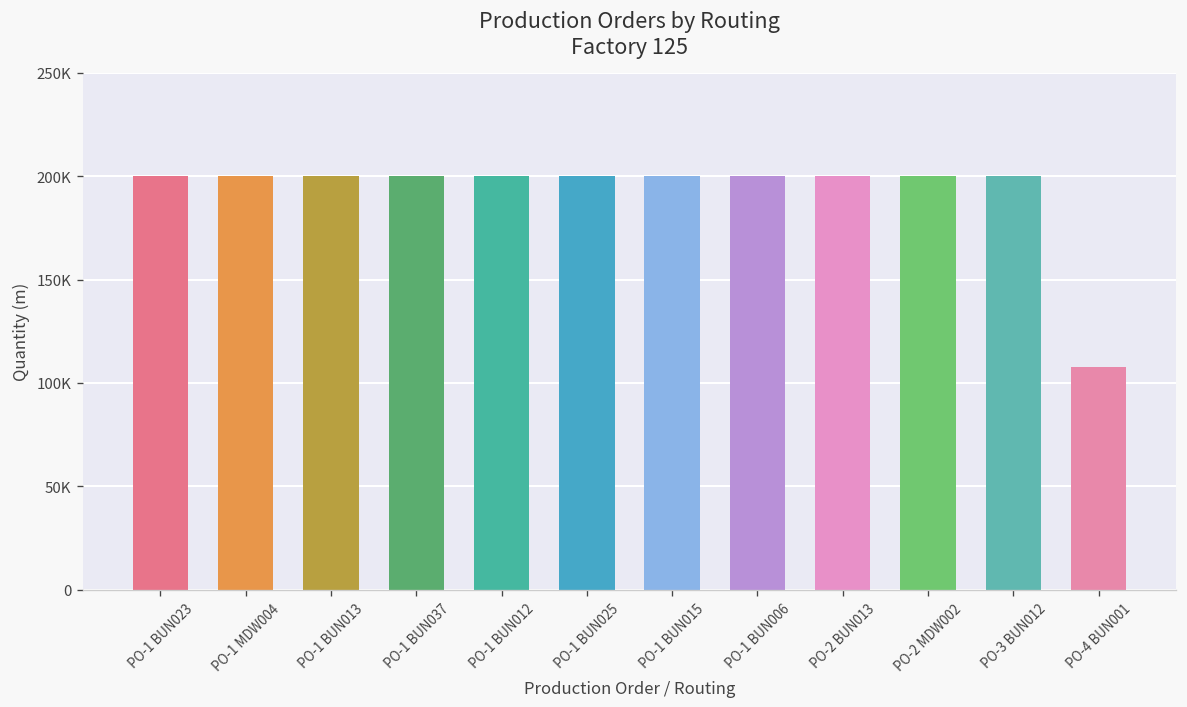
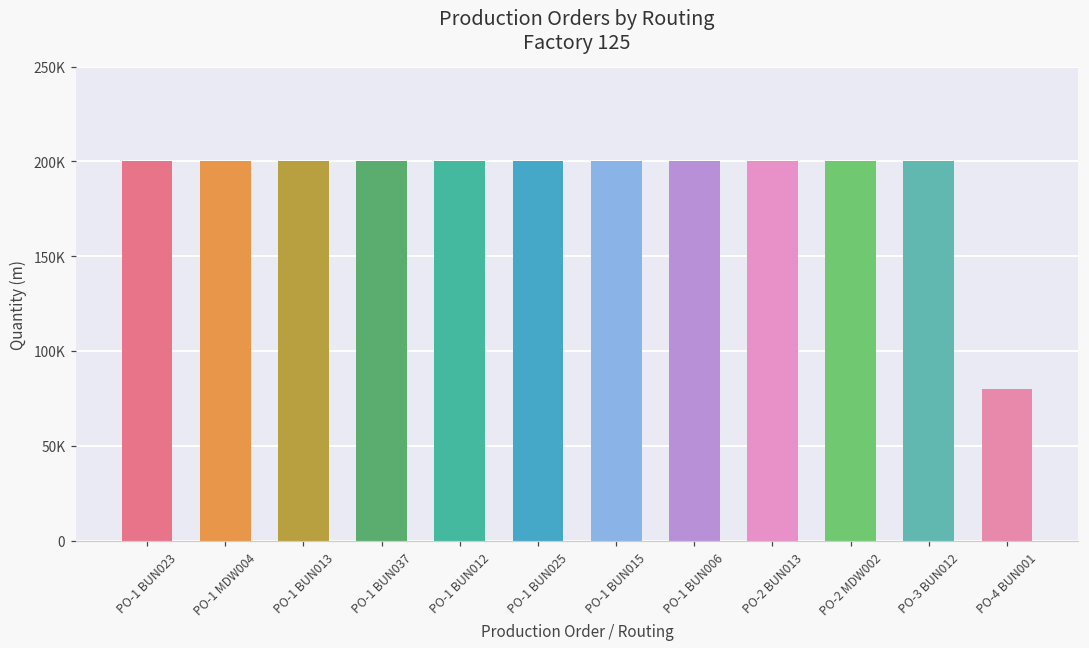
  {
    "PO-1 BUN023": 200000,
    "PO-1 MDW004": 200000,
    "PO-1 BUN013": 200000,
    "PO-1 BUN037": 200000,
    "PO-1 BUN012": 200000,
    "PO-1 BUN025": 200000,
    "PO-1 BUN015": 200000,
    "PO-1 BUN006": 200000,
    "PO-2 BUN013": 200000,
    "PO-2 MDW002": 200000,
    "PO-3 BUN012": 200000,
-   "PO-4 BUN001": 108000
+   "PO-4 BUN001": 80000
  }
